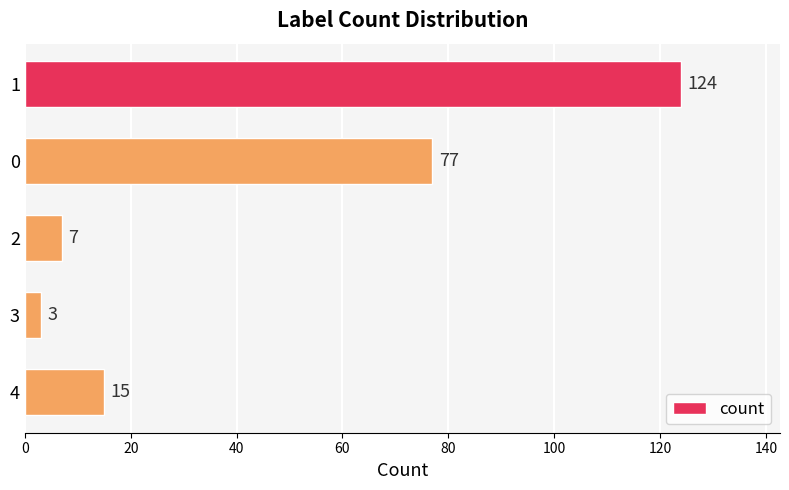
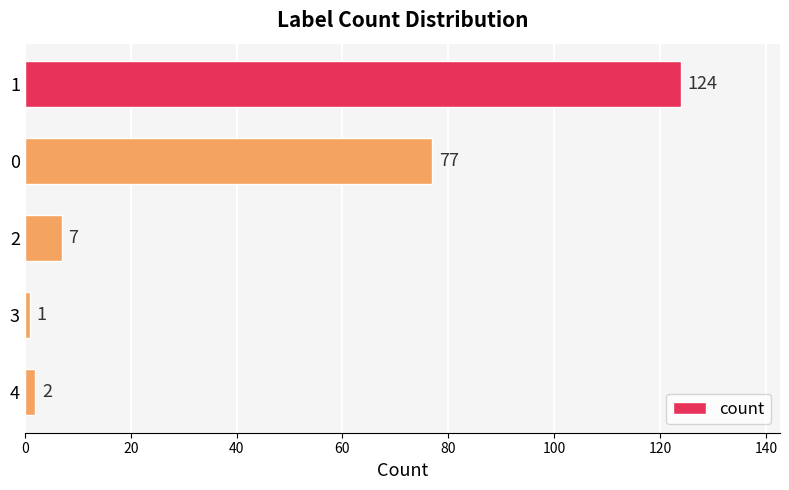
  {
    "1": 124,
    "0": 77,
    "2": 7,
-   "3": 3,
-   "4": 15
+   "3": 1,
+   "4": 2
  }
